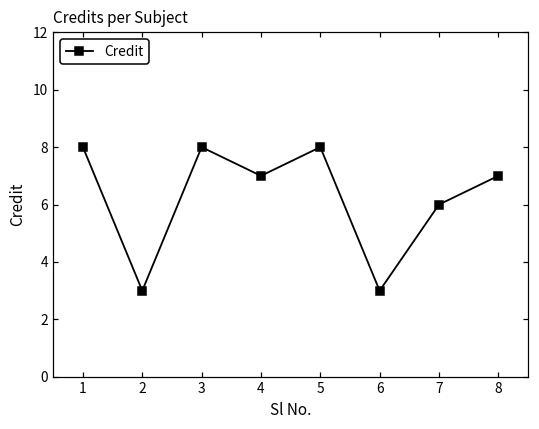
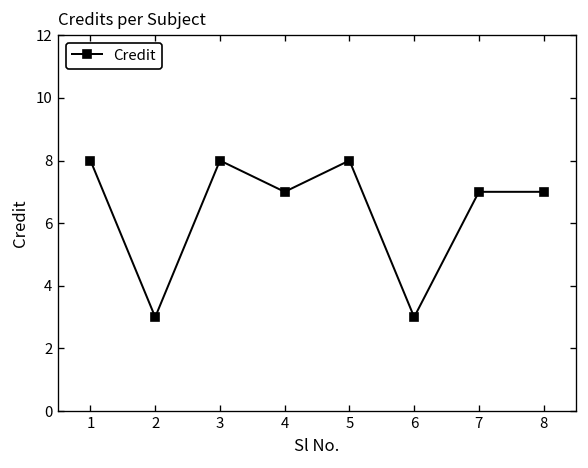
  {
    "1": 8,
    "2": 3,
    "3": 8,
    "4": 7,
    "5": 8,
    "6": 3,
-   "7": 6,
+   "7": 7,
    "8": 7
  }
